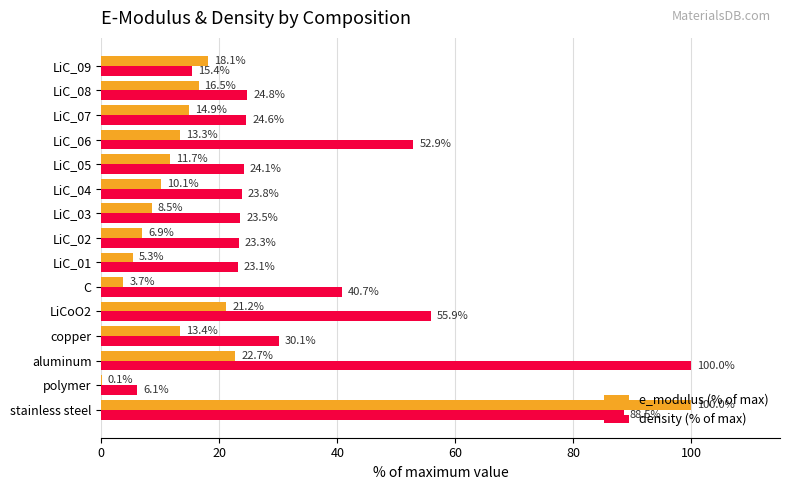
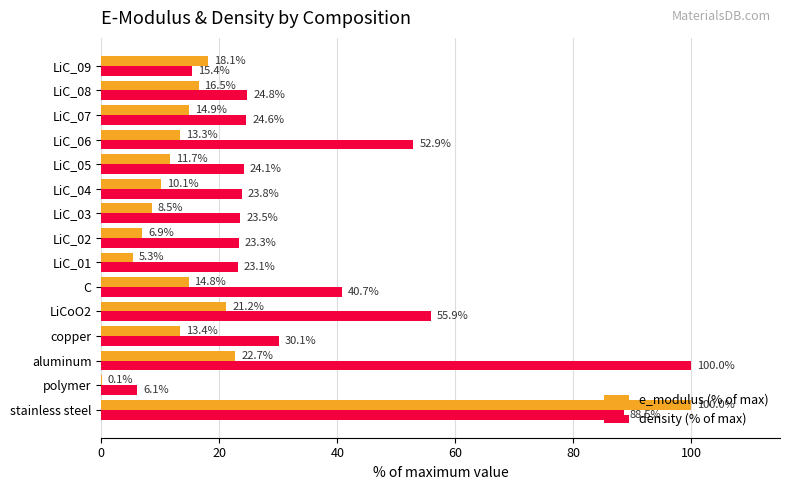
  {
    "e_modulus (% of max)": {
      "LiC_09": "18.1%",
      "LiC_08": "16.5%",
      "LiC_07": "14.9%",
      "LiC_06": "13.3%",
      "LiC_05": "11.7%",
      "LiC_04": "10.1%",
      "LiC_03": "8.5%",
      "LiC_02": "6.9%",
      "LiC_01": "5.3%",
-     "C": "3.7%",
+     "C": "14.8%",
      "LiCoO2": "21.2%",
      "copper": "13.4%",
      "aluminum": "22.7%",
      "polymer": "0.1%",
      "stainless steel": "100.0%"
    },
    "density (% of max)": {
      "LiC_09": "15.4%",
      "LiC_08": "24.8%",
      "LiC_07": "24.6%",
      "LiC_06": "52.9%",
      "LiC_05": "24.1%",
      "LiC_04": "23.8%",
      "LiC_03": "23.5%",
      "LiC_02": "23.3%",
      "LiC_01": "23.1%",
      "C": "40.7%",
      "LiCoO2": "55.9%",
      "copper": "30.1%",
      "aluminum": "100.0%",
      "polymer": "6.1%",
      "stainless steel": "88.5%"
    }
  }
